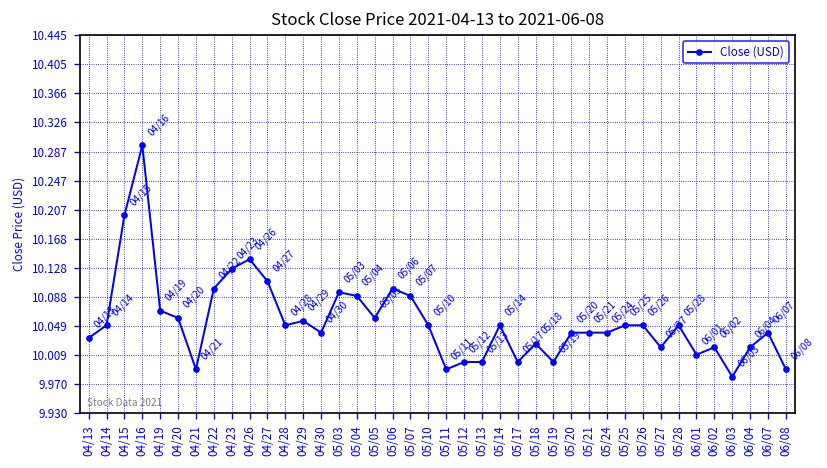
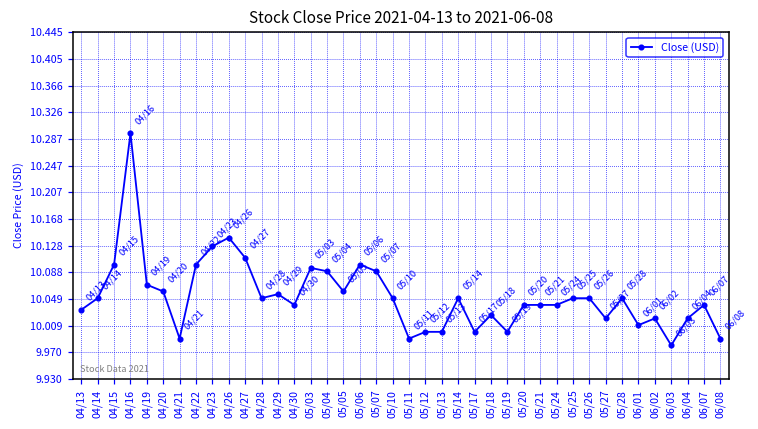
  {
    "04/13": 10.03,
-   "04/15": 10.2,
+   "04/15": 10.1,
    "04/20": 10.06,
    "04/28": 10.05,
    "04/30": 10.04,
    "05/05": 10.06,
    "05/11": 9.99,
    "05/17": 10.0,
    "05/19": 10.0,
    "05/24": 10.04,
    "05/27": 10.02,
    "06/01": 10.01,
    "06/03": 9.98
  }
